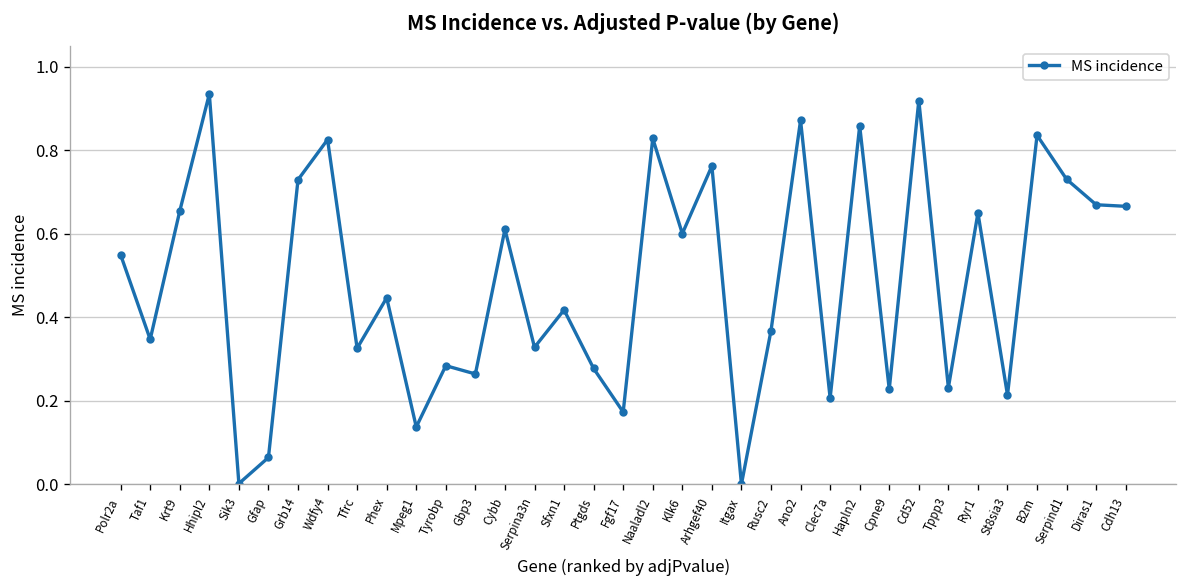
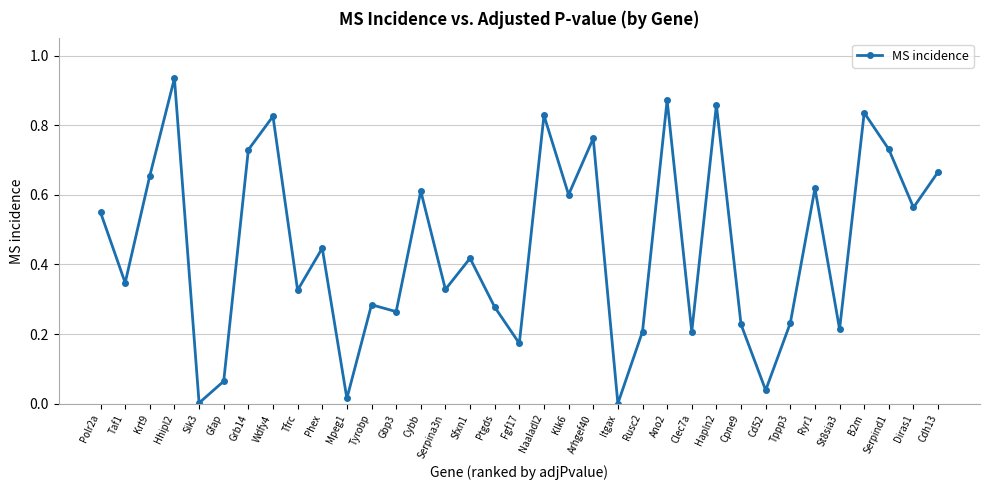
  {
    "Polr2a": 0.55,
    "Taf1": 0.35,
    "Krt9": 0.65,
    "Hhipl2": 0.94,
    "Sik3": 0.00,
    "Gfap": 0.06,
    "Grb14": 0.73,
    "Wdfy4": 0.83,
    "Tfrc": 0.33,
    "Phex": 0.45,
-   "Mpeg1": 0.14,
+   "Mpeg1": 0.01,
    "Tyrobp": 0.28,
    "Gbp3": 0.26,
    "Cybb": 0.61,
    "Serpina3n": 0.33,
    "Sfxn1": 0.42,
    "Ptgds": 0.28,
    "Fgf17": 0.17,
    "Naaladl2": 0.83,
    "Klk6": 0.60,
    "Arhgef40": 0.76,
    "Itgax": 0.00,
-   "Rusc2": 0.37,
+   "Rusc2": 0.21,
    "Ano2": 0.87,
    "Clec7a": 0.21,
    "Hapln2": 0.86,
    "Cpne9": 0.23,
-   "Cd52": 0.92,
+   "Cd52": 0.04,
    "Tppp3": 0.23,
-   "Ryr1": 0.65,
+   "Ryr1": 0.62,
    "St8sia3": 0.21,
    "B2m": 0.84,
    "Serpind1": 0.73,
-   "Diras1": 0.67,
+   "Diras1": 0.56,
    "Cdh13": 0.67
  }
